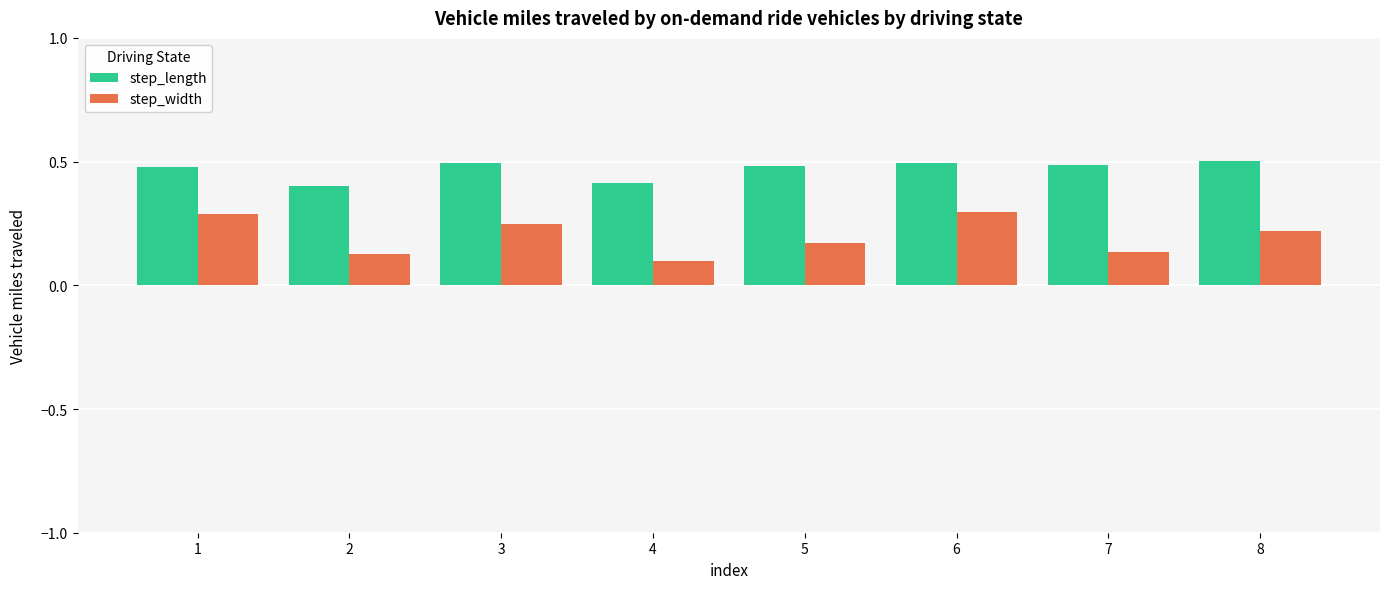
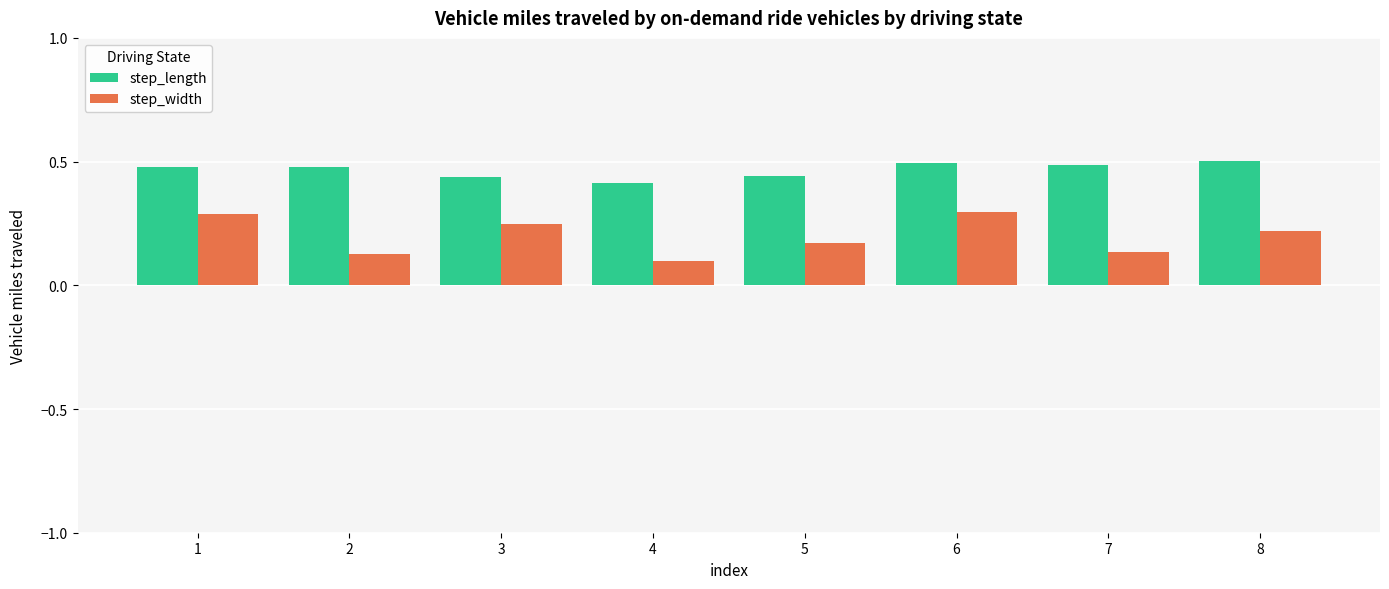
  {
    "step_length": {
      "1": 0.48,
-     "2": 0.40,
-     "3": 0.49,
+     "2": 0.48,
+     "3": 0.44,
      "4": 0.41,
-     "5": 0.48,
+     "5": 0.44,
      "6": 0.49,
      "7": 0.49,
      "8": 0.50
    },
    "step_width": {
      "1": 0.29,
      "2": 0.13,
      "3": 0.25,
      "4": 0.10,
      "5": 0.17,
      "6": 0.30,
      "7": 0.14,
      "8": 0.22
    }
  }
